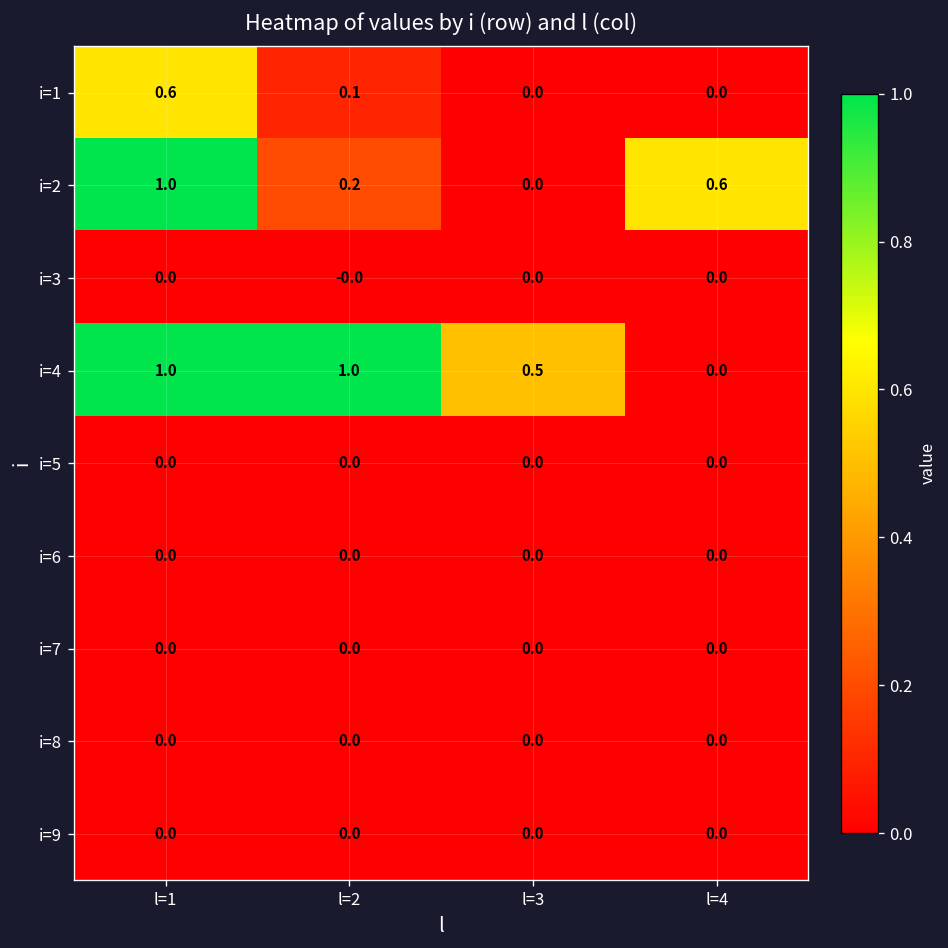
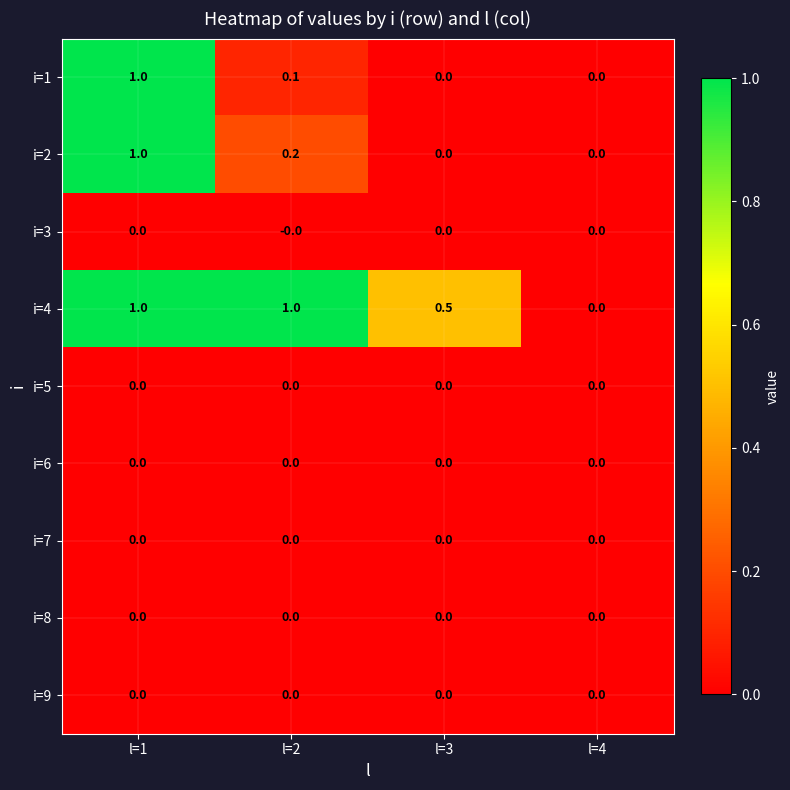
  {
    "i=1": {
-     "l=1": 0.6,
+     "l=1": 1.0,
      "l=2": 0.1,
      "l=3": 0.0,
      "l=4": 0.0
    },
    "i=2": {
      "l=1": 1.0,
      "l=2": 0.2,
      "l=3": 0.0,
-     "l=4": 0.6
+     "l=4": 0.0
    },
    "i=3": {
      "l=1": 0.0,
      "l=2": -0.0,
      "l=3": 0.0,
      "l=4": 0.0
    },
    "i=4": {
      "l=1": 1.0,
      "l=2": 1.0,
      "l=3": 0.5,
      "l=4": 0.0
    },
    "i=5": {
      "l=1": 0.0,
      "l=2": 0.0,
      "l=3": 0.0,
      "l=4": 0.0
    },
    "i=6": {
      "l=1": 0.0,
      "l=2": 0.0,
      "l=3": 0.0,
      "l=4": 0.0
    },
    "i=7": {
      "l=1": 0.0,
      "l=2": 0.0,
      "l=3": 0.0,
      "l=4": 0.0
    },
    "i=8": {
      "l=1": 0.0,
      "l=2": 0.0,
      "l=3": 0.0,
      "l=4": 0.0
    },
    "i=9": {
      "l=1": 0.0,
      "l=2": 0.0,
      "l=3": 0.0,
      "l=4": 0.0
    }
  }
